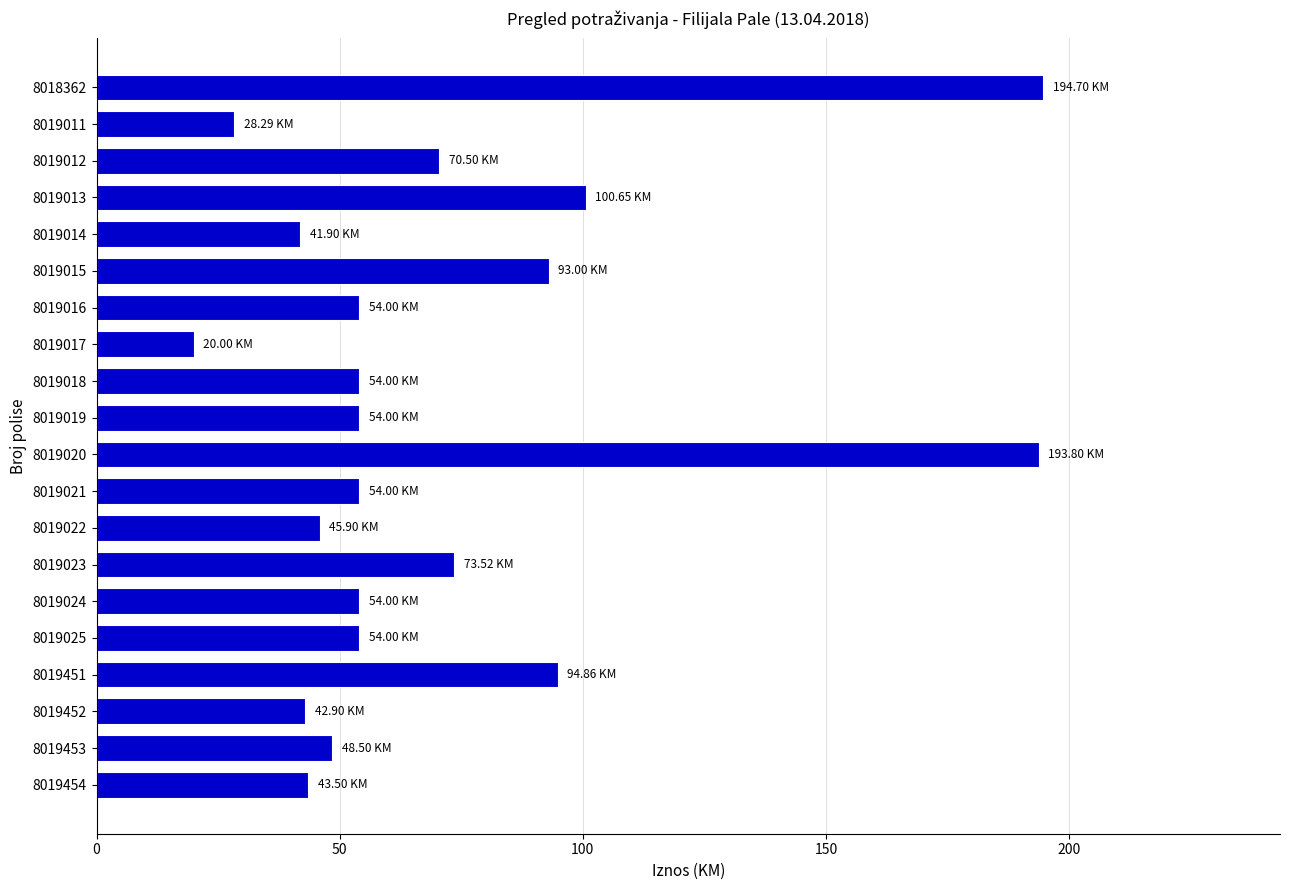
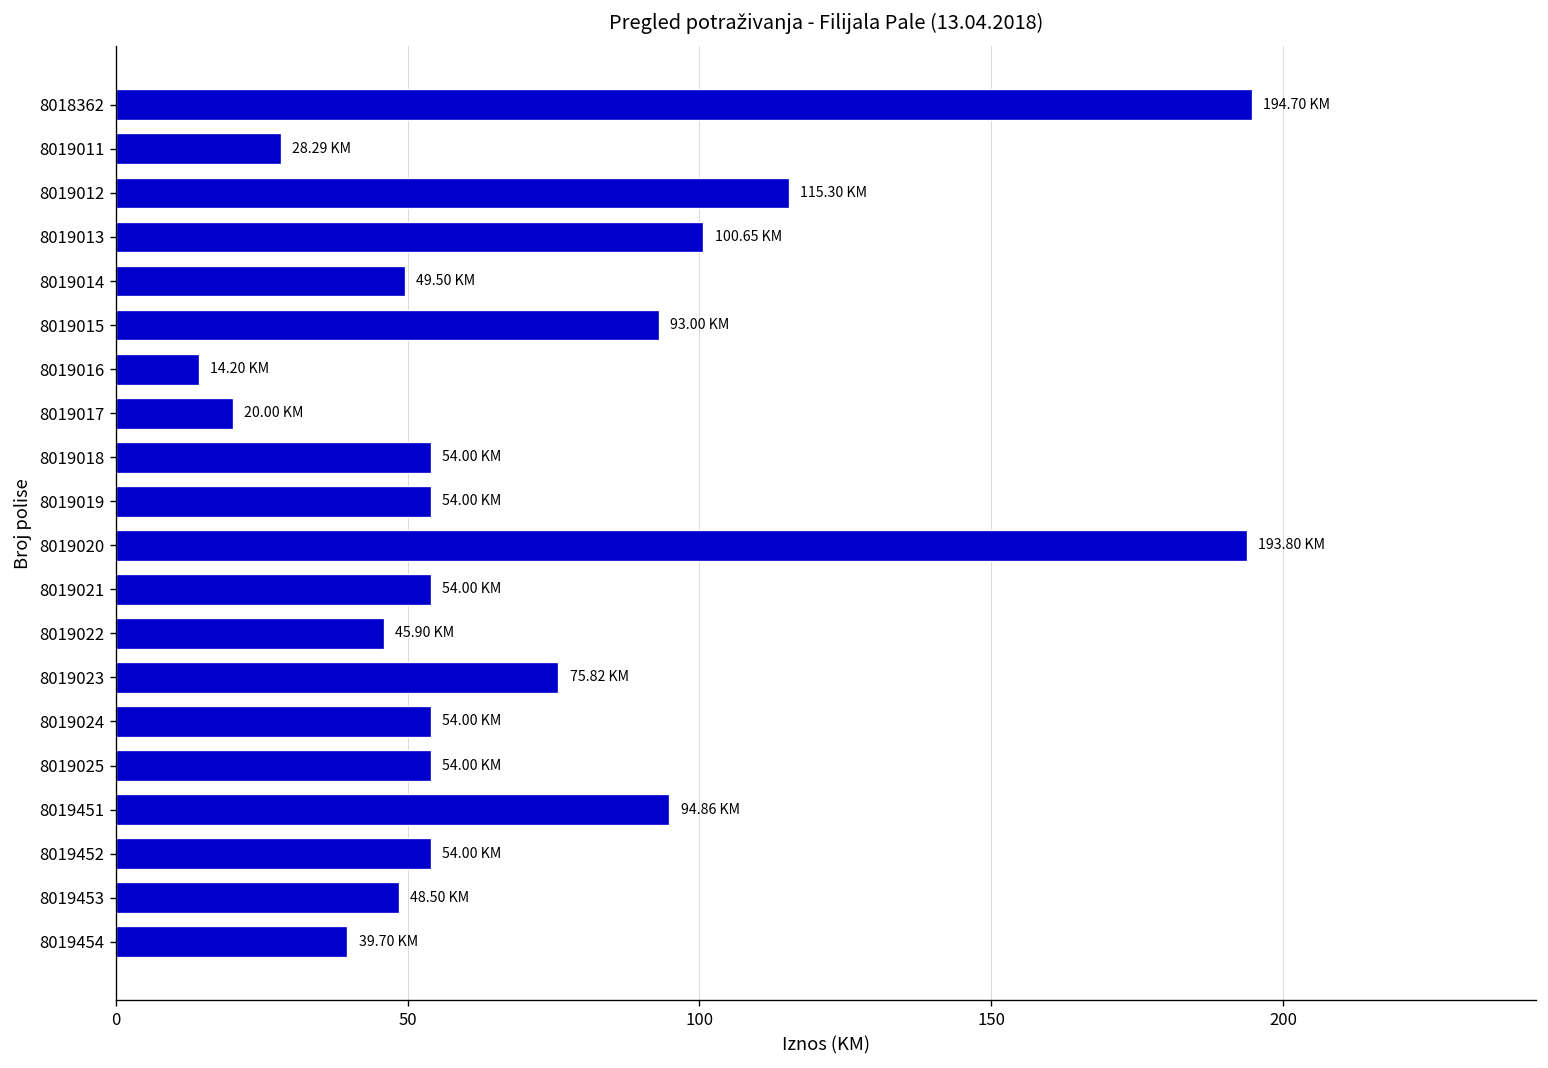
  {
    "8018362": 194.70,
    "8019011": 28.29,
-   "8019012": 70.50,
+   "8019012": 115.30,
    "8019013": 100.65,
-   "8019014": 41.90,
+   "8019014": 49.50,
    "8019015": 93.00,
-   "8019016": 54.00,
+   "8019016": 14.20,
    "8019017": 20.00,
    "8019018": 54.00,
    "8019019": 54.00,
    "8019020": 193.80,
    "8019021": 54.00,
    "8019022": 45.90,
-   "8019023": 73.52,
+   "8019023": 75.82,
    "8019024": 54.00,
    "8019025": 54.00,
    "8019451": 94.86,
-   "8019452": 42.90,
+   "8019452": 54.00,
    "8019453": 48.50,
-   "8019454": 43.50
+   "8019454": 39.70
  }
